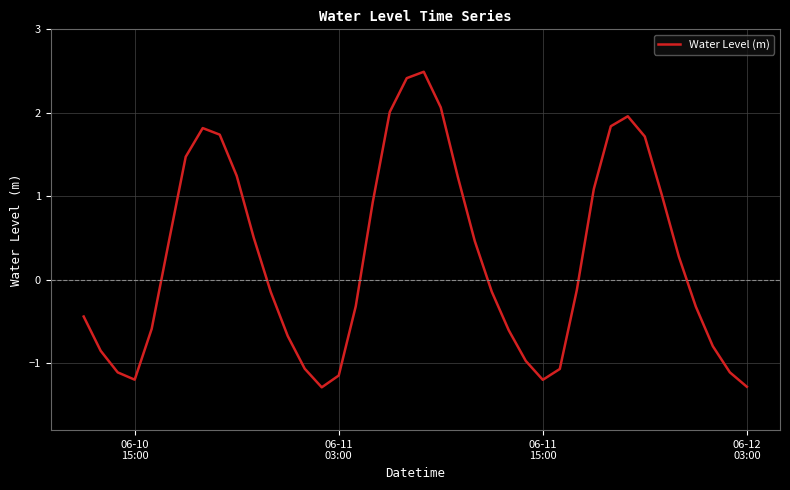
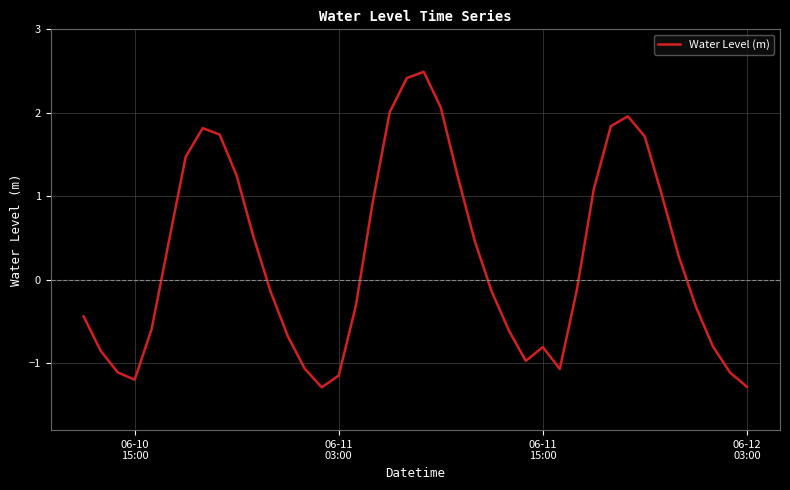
  {
    "06-10 15:00": -1.2,
    "06-11 03:00": -1.1,
-   "06-11 15:00": -1.2,
+   "06-11 15:00": -0.8,
    "06-12 03:00": -1.3
  }
